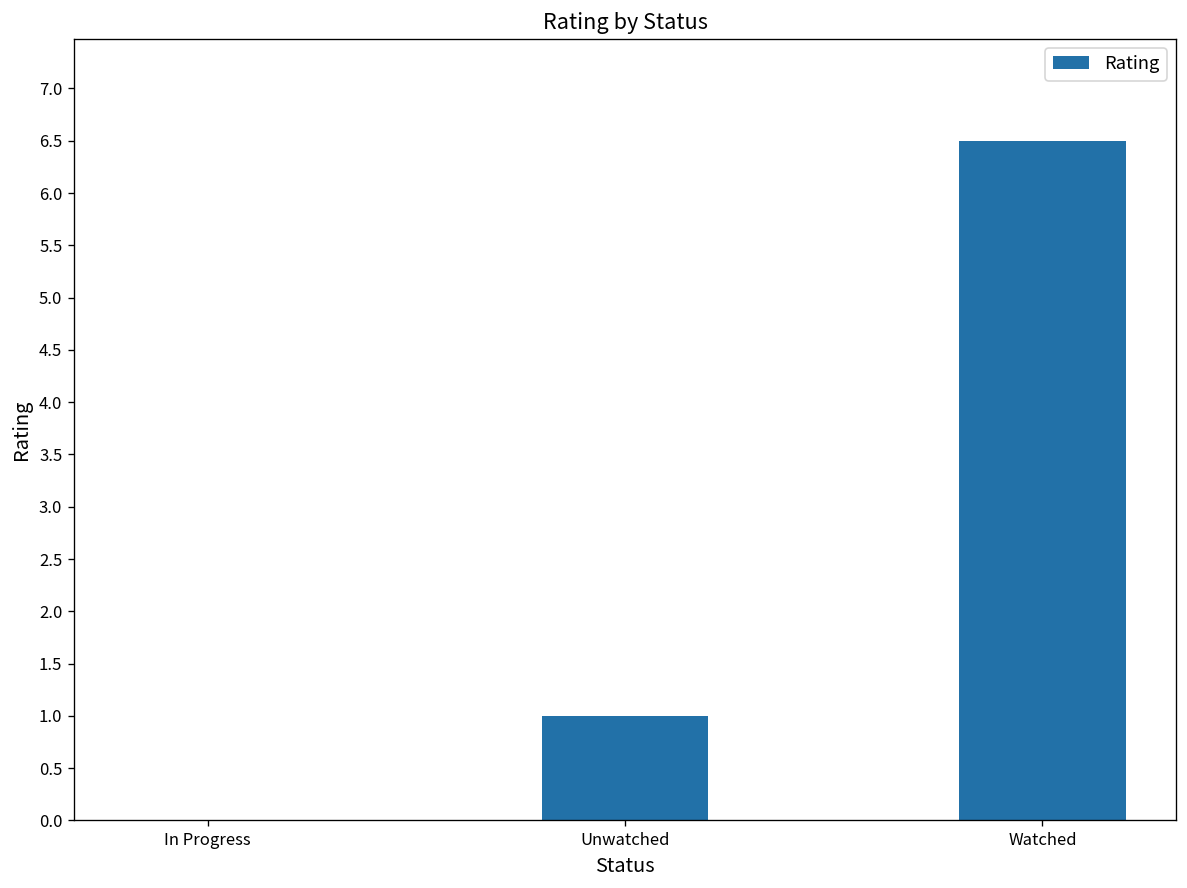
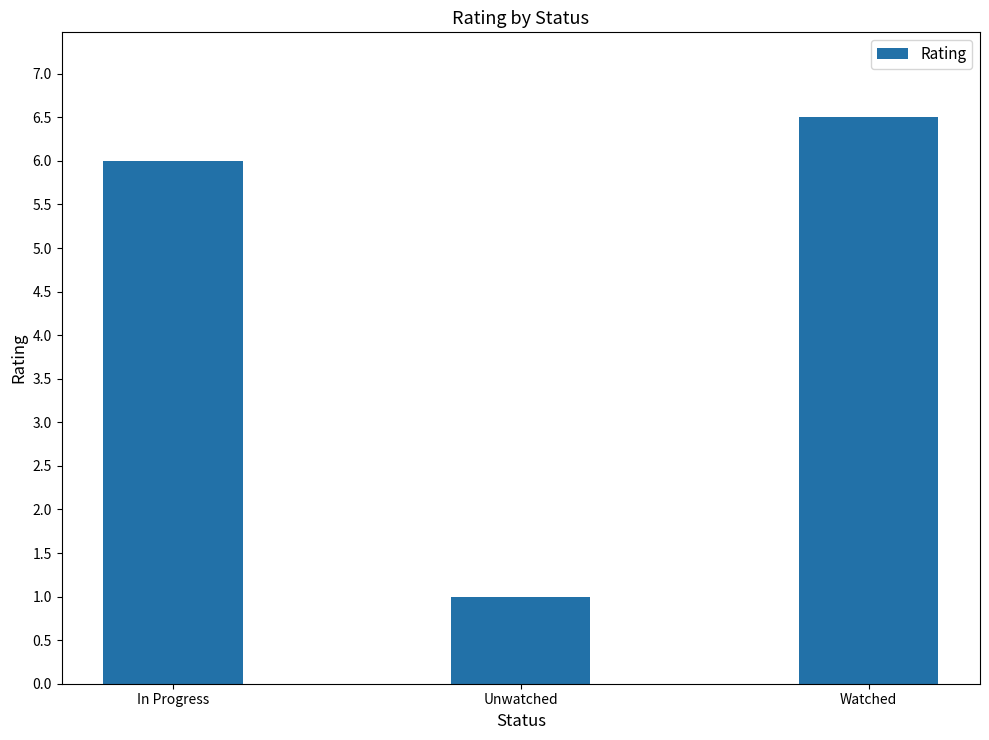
  {
-   "In Progress": 0,
+   "In Progress": 6,
    "Unwatched": 1,
    "Watched": 6.5
  }
